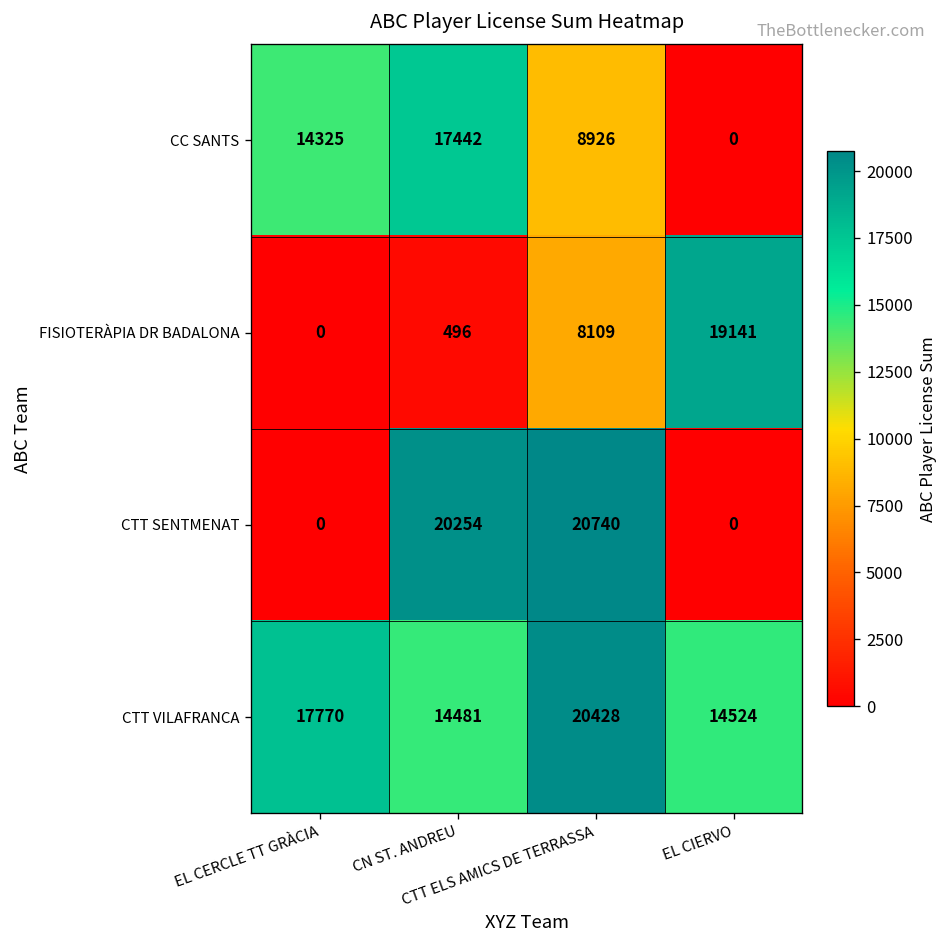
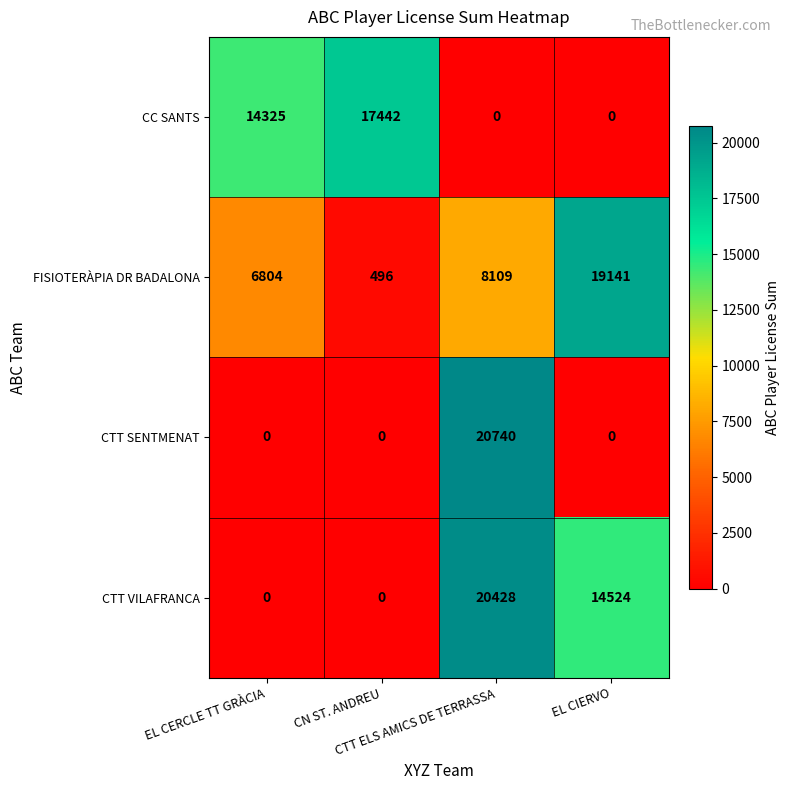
  {
    "CC SANTS": {
      "EL CERCLE TT GRÀCIA": 14325,
      "CN ST. ANDREU": 17442,
-     "CTT ELS AMICS DE TERRASSA": 8926,
+     "CTT ELS AMICS DE TERRASSA": 0,
      "EL CIERVO": 0
    },
    "FISIOTERÀPIA DR BADALONA": {
-     "EL CERCLE TT GRÀCIA": 0,
+     "EL CERCLE TT GRÀCIA": 6804,
      "CN ST. ANDREU": 496,
      "CTT ELS AMICS DE TERRASSA": 8109,
      "EL CIERVO": 19141
    },
    "CTT SENTMENAT": {
      "EL CERCLE TT GRÀCIA": 0,
-     "CN ST. ANDREU": 20254,
+     "CN ST. ANDREU": 0,
      "CTT ELS AMICS DE TERRASSA": 20740,
      "EL CIERVO": 0
    },
    "CTT VILAFRANCA": {
-     "EL CERCLE TT GRÀCIA": 17770,
-     "CN ST. ANDREU": 14481,
+     "EL CERCLE TT GRÀCIA": 0,
+     "CN ST. ANDREU": 0,
      "CTT ELS AMICS DE TERRASSA": 20428,
      "EL CIERVO": 14524
    }
  }
